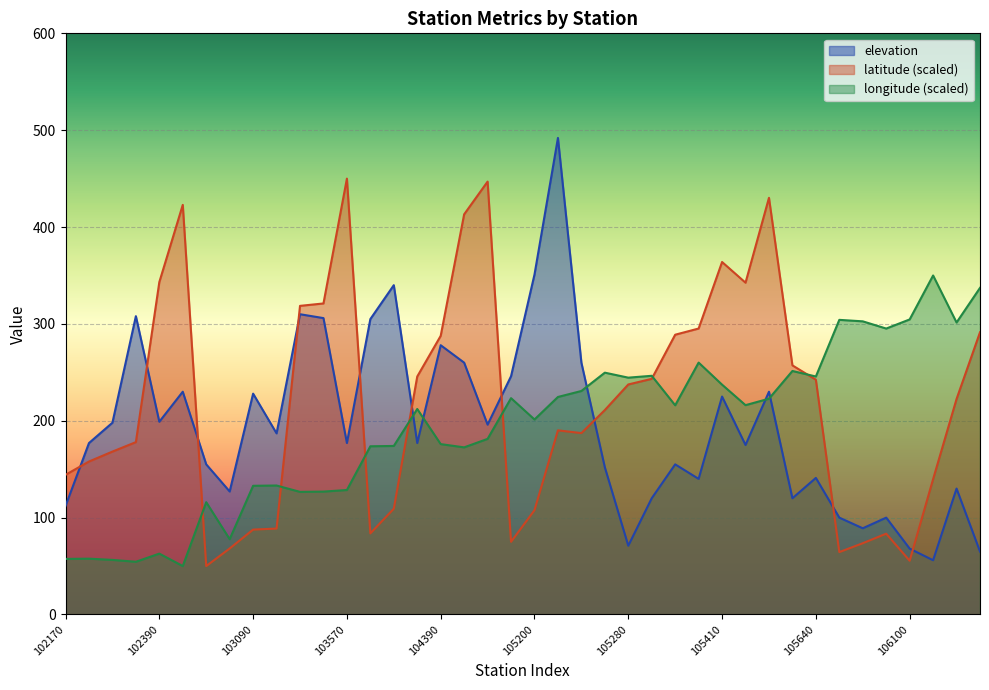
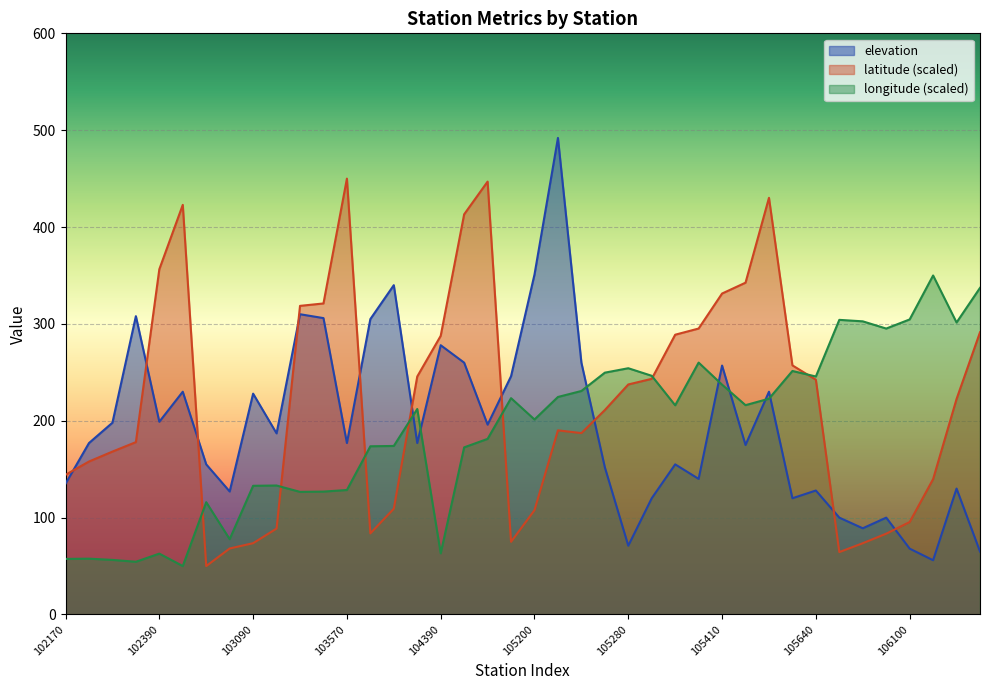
  {
    "elevation": {
-     "102170": 110,
+     "102170": 140,
      "102390": 200,
      "103090": 230,
      "103570": 180,
      "104390": 280,
      "105200": 350,
      "105280": 70,
-     "105410": 230,
-     "105640": 140,
+     "105410": 260,
+     "105640": 130,
      "106100": 70
    },
    "latitude (scaled)": {
      "102170": 140,
-     "102390": 340,
-     "103090": 90,
+     "102390": 360,
+     "103090": 70,
      "103570": 450,
      "104390": 290,
      "105200": 110,
      "105280": 240,
-     "105410": 360,
+     "105410": 330,
      "105640": 240,
-     "106100": 60
+     "106100": 100
    },
    "longitude (scaled)": {
      "102170": 60,
      "102390": 60,
      "103090": 130,
      "103570": 130,
-     "104390": 180,
+     "104390": 60,
      "105200": 200,
-     "105280": 240,
+     "105280": 250,
      "105410": 240,
      "105640": 250,
      "106100": 300
    }
  }
